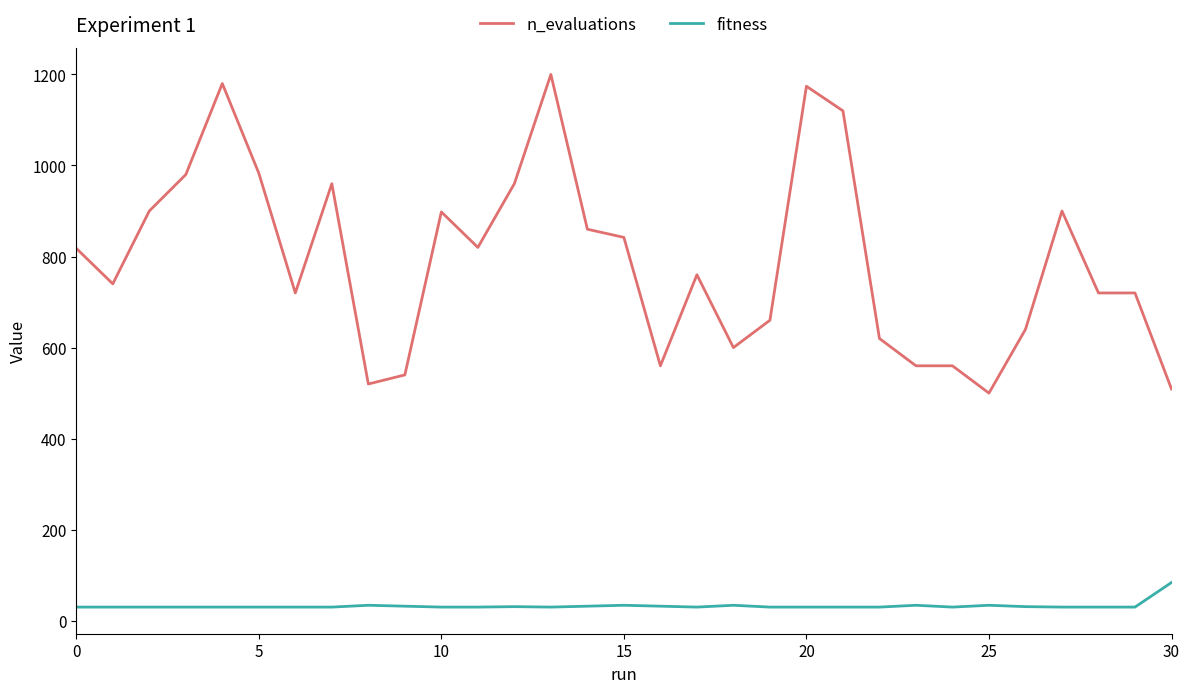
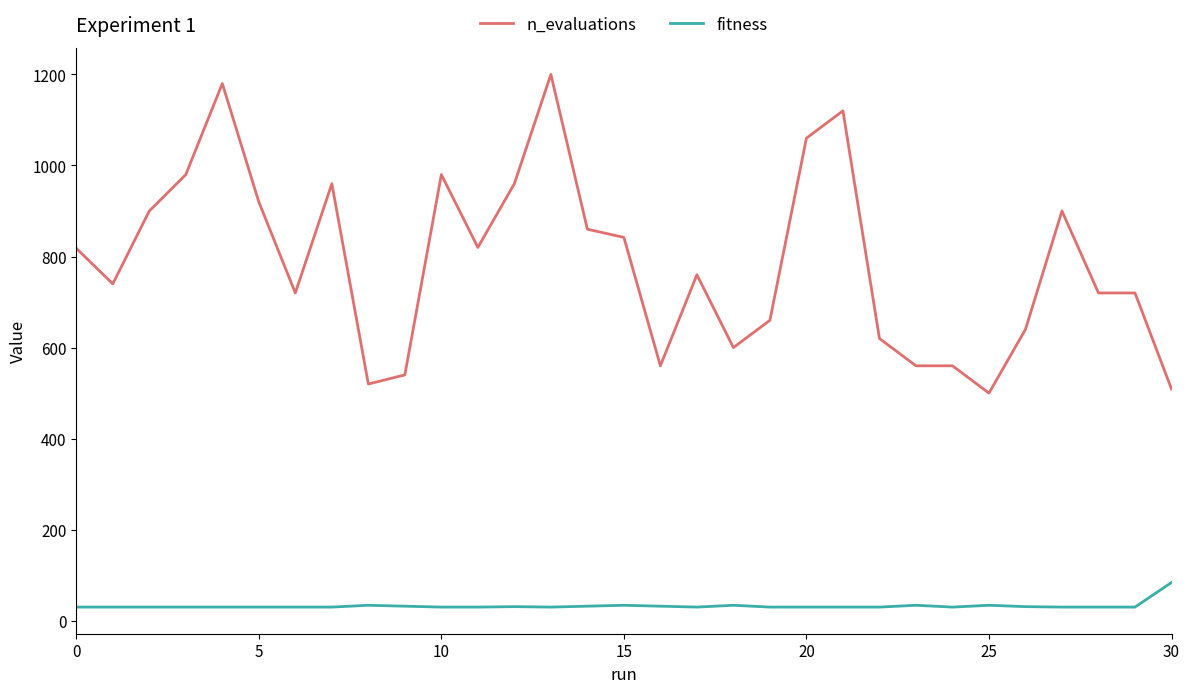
  {
    "n_evaluations": {
      "0": 820,
-     "5": 980,
-     "10": 900,
+     "5": 920,
+     "10": 980,
      "15": 840,
-     "20": 1170,
+     "20": 1060,
      "25": 500,
      "30": 510
    },
    "fitness": {
      "0": 30,
      "5": 30,
      "10": 30,
      "15": 30,
      "20": 30,
      "25": 30,
      "30": 80
    }
  }
